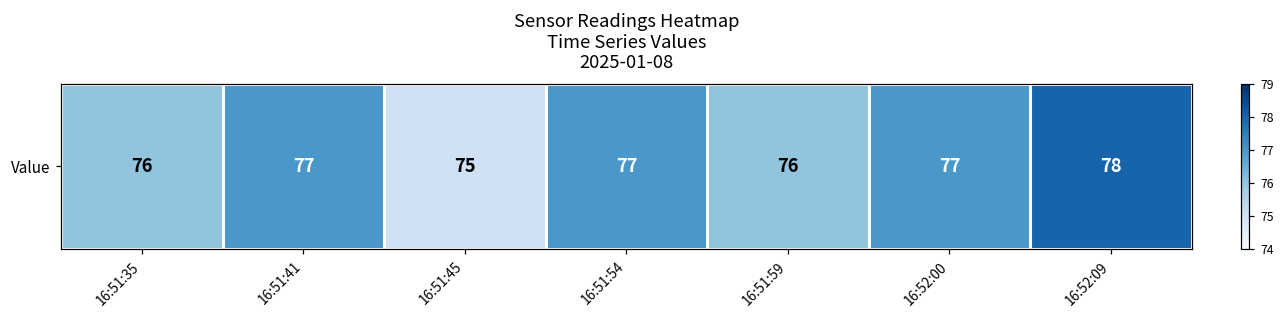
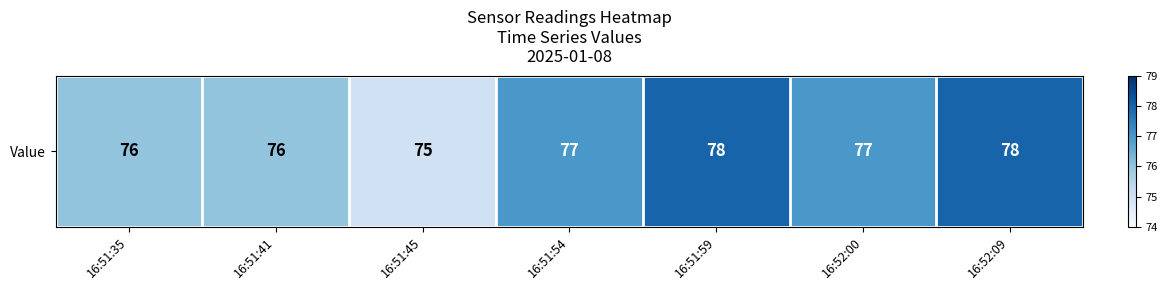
  {
    "Value": {
      "16:51:35": 76,
-     "16:51:41": 77,
+     "16:51:41": 76,
      "16:51:45": 75,
      "16:51:54": 77,
-     "16:51:59": 76,
+     "16:51:59": 78,
      "16:52:00": 77,
      "16:52:09": 78
    }
  }
